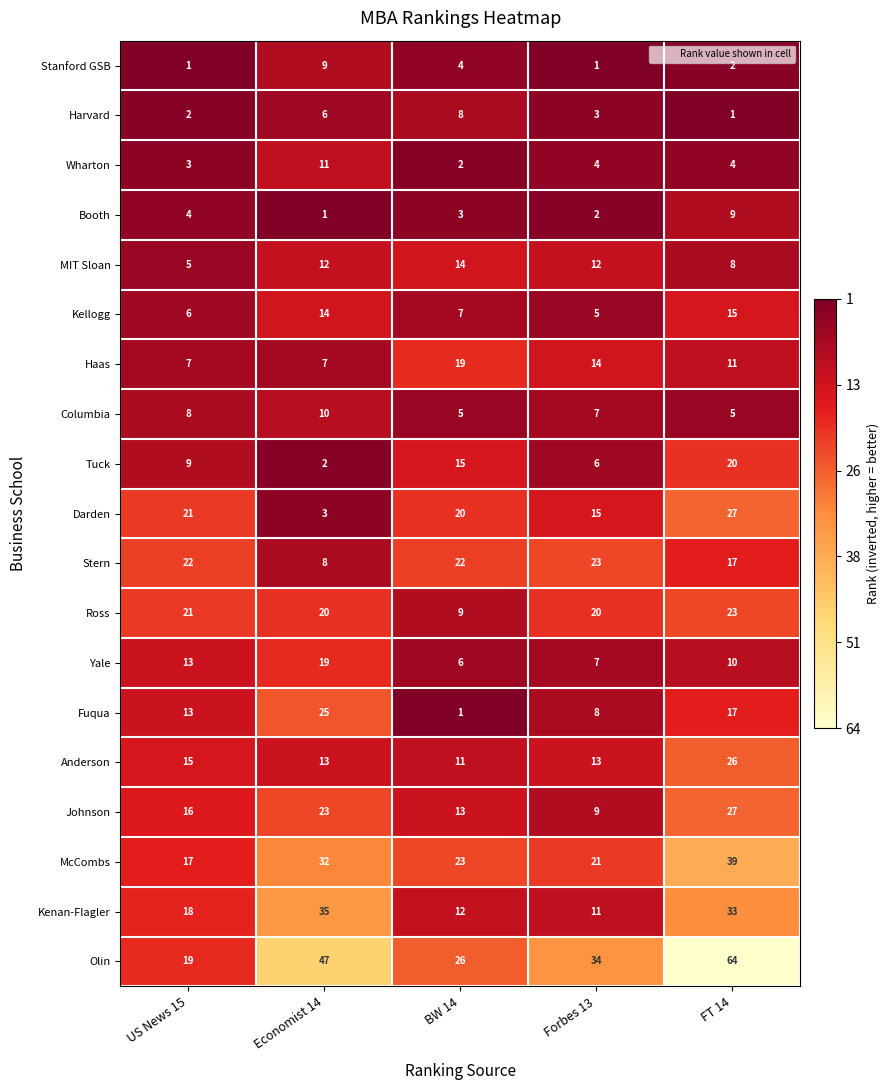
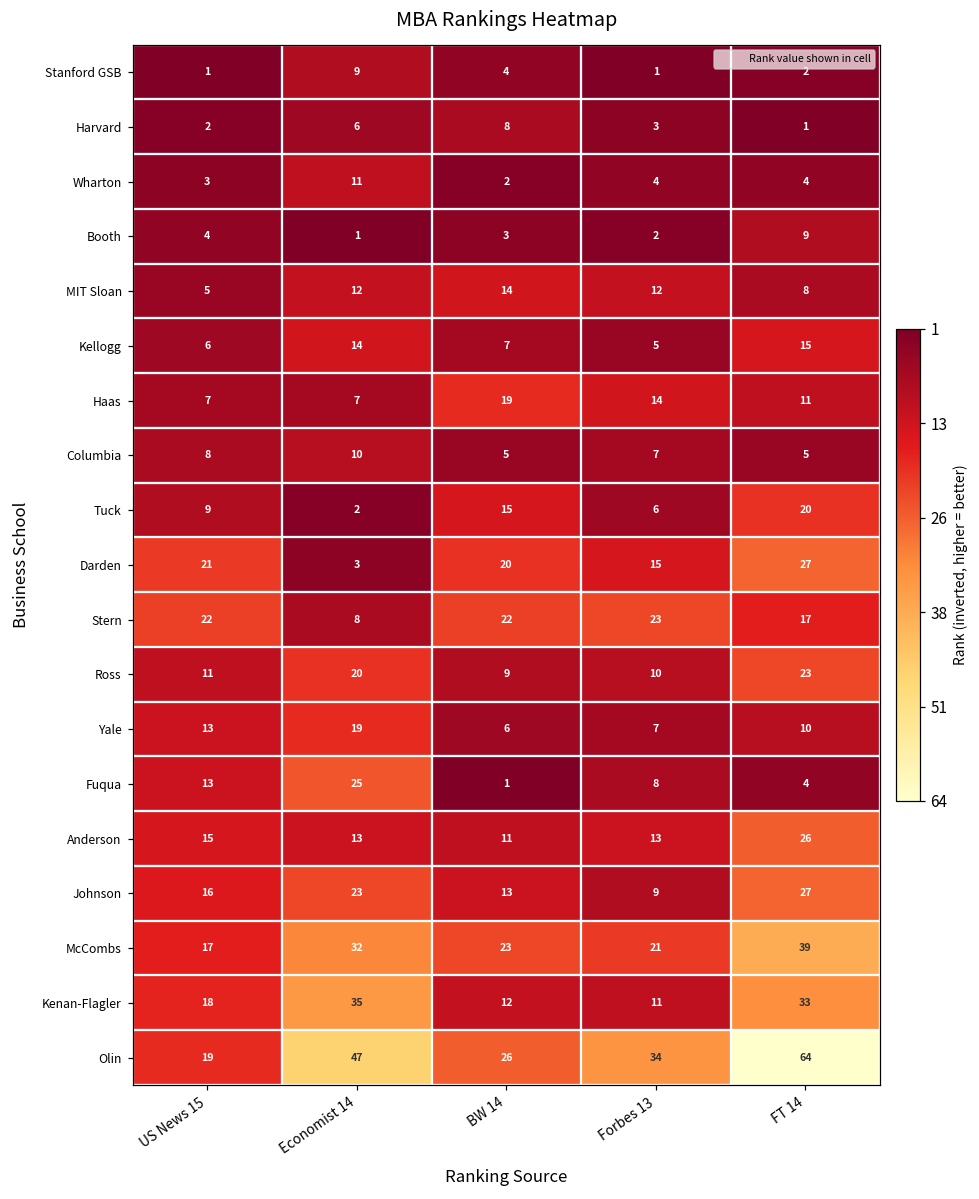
  {
    "Stanford GSB": {
      "US News 15": 1,
      "Economist 14": 9,
      "BW 14": 4,
      "Forbes 13": 1
    },
    "Harvard": {
      "US News 15": 2,
      "Economist 14": 6,
      "BW 14": 8,
      "Forbes 13": 3,
      "FT 14": 1
    },
    "Wharton": {
      "US News 15": 3,
      "Economist 14": 11,
      "BW 14": 2,
      "Forbes 13": 4,
      "FT 14": 4
    },
    "Booth": {
      "US News 15": 4,
      "Economist 14": 1,
      "BW 14": 3,
      "Forbes 13": 2,
      "FT 14": 9
    },
    "MIT Sloan": {
      "US News 15": 5,
      "Economist 14": 12,
      "BW 14": 14,
      "Forbes 13": 12,
      "FT 14": 8
    },
    "Kellogg": {
      "US News 15": 6,
      "Economist 14": 14,
      "BW 14": 7,
      "Forbes 13": 5,
      "FT 14": 15
    },
    "Haas": {
      "US News 15": 7,
      "Economist 14": 7,
      "BW 14": 19,
      "Forbes 13": 14,
      "FT 14": 11
    },
    "Columbia": {
      "US News 15": 8,
      "Economist 14": 10,
      "BW 14": 5,
      "Forbes 13": 7,
      "FT 14": 5
    },
    "Tuck": {
      "US News 15": 9,
      "Economist 14": 2,
      "BW 14": 15,
      "Forbes 13": 6,
      "FT 14": 20
    },
    "Darden": {
      "US News 15": 21,
      "Economist 14": 3,
      "BW 14": 20,
      "Forbes 13": 15,
      "FT 14": 27
    },
    "Stern": {
      "US News 15": 22,
      "Economist 14": 8,
      "BW 14": 22,
      "Forbes 13": 23,
      "FT 14": 17
    },
    "Ross": {
-     "US News 15": 21,
+     "US News 15": 11,
      "Economist 14": 20,
      "BW 14": 9,
-     "Forbes 13": 20,
+     "Forbes 13": 10,
      "FT 14": 23
    },
    "Yale": {
      "US News 15": 13,
      "Economist 14": 19,
      "BW 14": 6,
      "Forbes 13": 7,
      "FT 14": 10
    },
    "Fuqua": {
      "US News 15": 13,
      "Economist 14": 25,
      "BW 14": 1,
      "Forbes 13": 8,
-     "FT 14": 17
+     "FT 14": 4
    },
    "Anderson": {
      "US News 15": 15,
      "Economist 14": 13,
      "BW 14": 11,
      "Forbes 13": 13,
      "FT 14": 26
    },
    "Johnson": {
      "US News 15": 16,
      "Economist 14": 23,
      "BW 14": 13,
      "Forbes 13": 9,
      "FT 14": 27
    },
    "McCombs": {
      "US News 15": 17,
      "Economist 14": 32,
      "BW 14": 23,
      "Forbes 13": 21,
      "FT 14": 39
    },
    "Kenan-Flagler": {
      "US News 15": 18,
      "Economist 14": 35,
      "BW 14": 12,
      "Forbes 13": 11,
      "FT 14": 33
    },
    "Olin": {
      "US News 15": 19,
      "Economist 14": 47,
      "BW 14": 26,
      "Forbes 13": 34,
      "FT 14": 64
    }
  }
